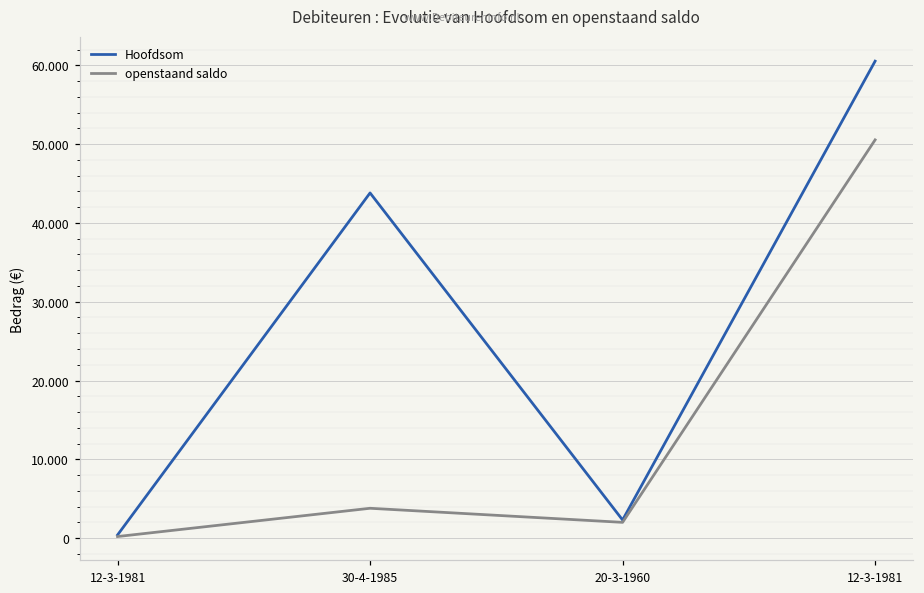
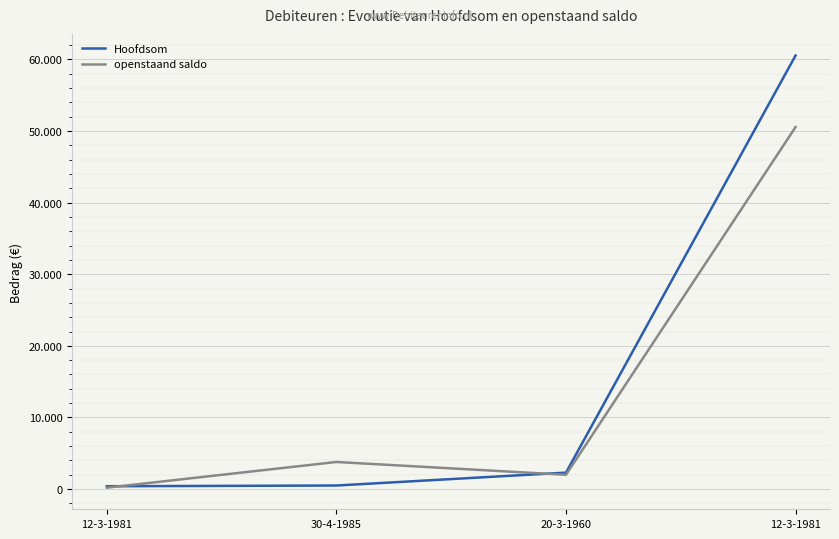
  {
    "Hoofdsom": {
-     "30-4-1985": 44
+     "30-4-1985": 1
    },
    "openstaand saldo": {
      "30-4-1985": 4
    }
  }
